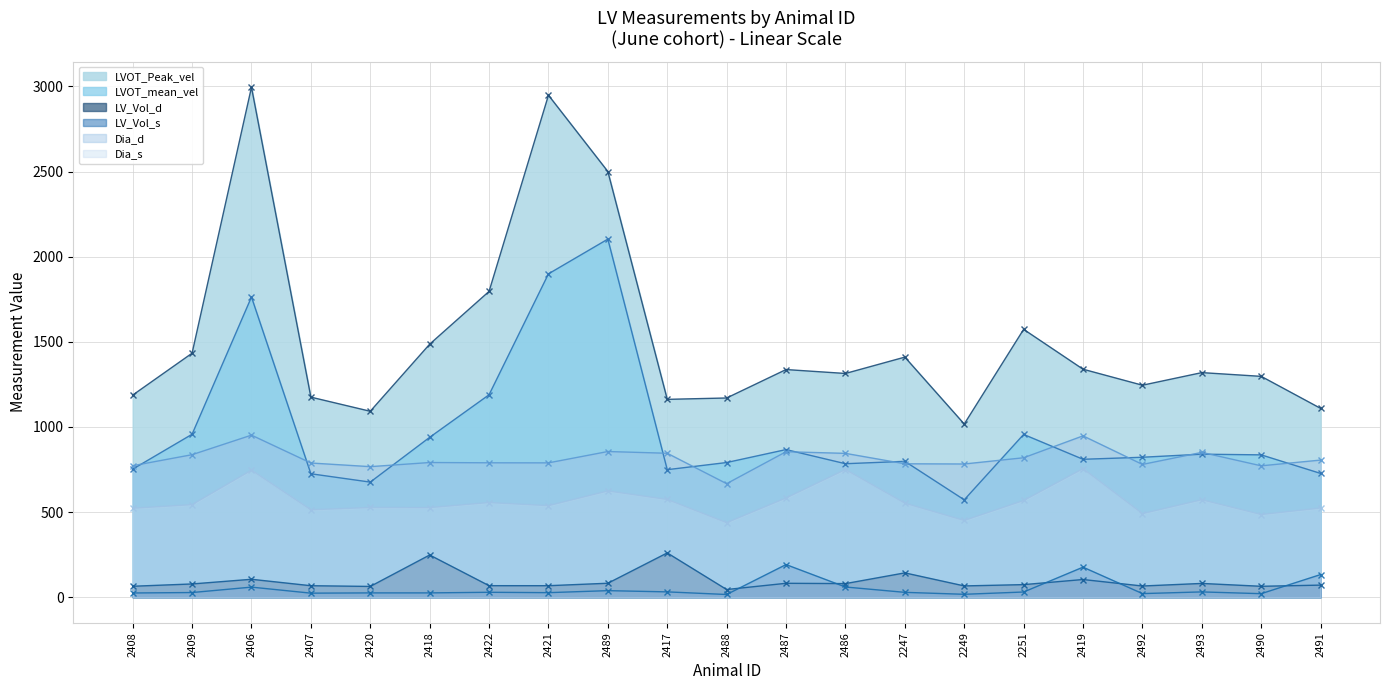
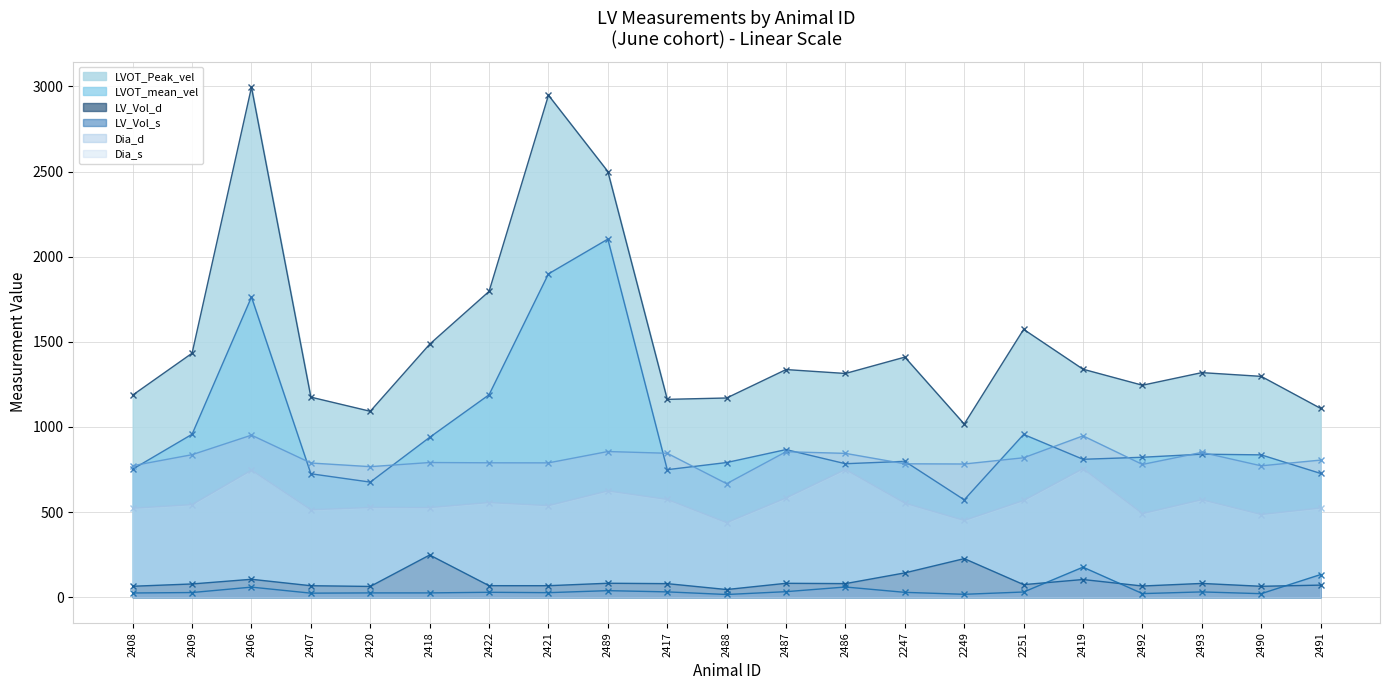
  {
    "LV_Vol_d": {
      "2408": 60,
      "2409": 80,
      "2406": 110,
      "2407": 70,
      "2420": 60,
      "2418": 250,
      "2422": 70,
      "2421": 70,
      "2489": 80,
-     "2417": 260,
+     "2417": 80,
      "2488": 50,
      "2487": 80,
      "2486": 80,
      "2247": 140,
-     "2249": 70,
+     "2249": 230,
      "2251": 70,
      "2419": 100,
      "2492": 70,
      "2493": 80,
      "2490": 60,
      "2491": 70
    },
    "LV_Vol_s": {
      "2408": 20,
      "2409": 30,
      "2406": 60,
      "2407": 20,
      "2420": 30,
      "2418": 30,
      "2422": 30,
      "2421": 30,
      "2489": 40,
      "2417": 30,
      "2488": 20,
-     "2487": 190,
+     "2487": 30,
      "2486": 60,
      "2247": 30,
      "2249": 20,
      "2251": 30,
      "2419": 180,
      "2492": 20,
      "2493": 30,
      "2490": 20,
      "2491": 130
    }
  }
